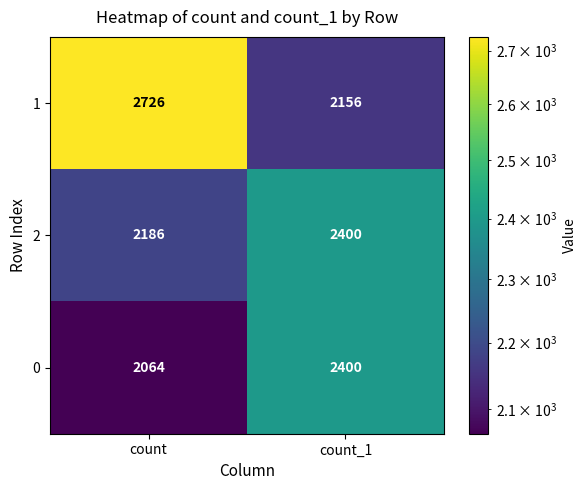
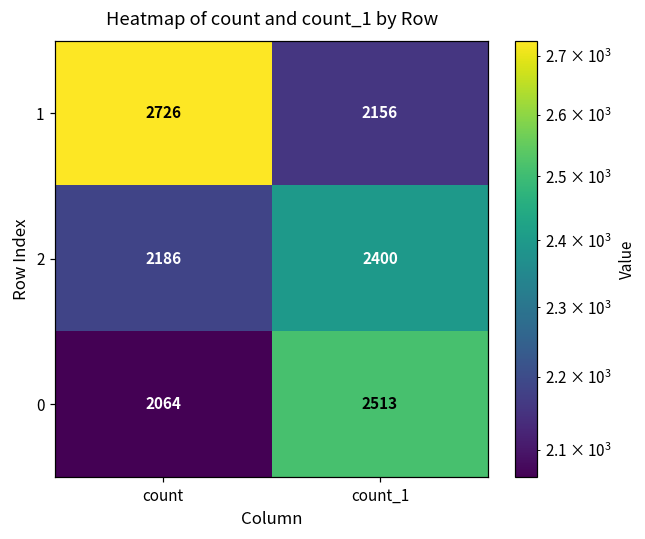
  {
    "1": {
      "count": 2726,
      "count_1": 2156
    },
    "2": {
      "count": 2186,
      "count_1": 2400
    },
    "0": {
      "count": 2064,
-     "count_1": 2400
+     "count_1": 2513
    }
  }
